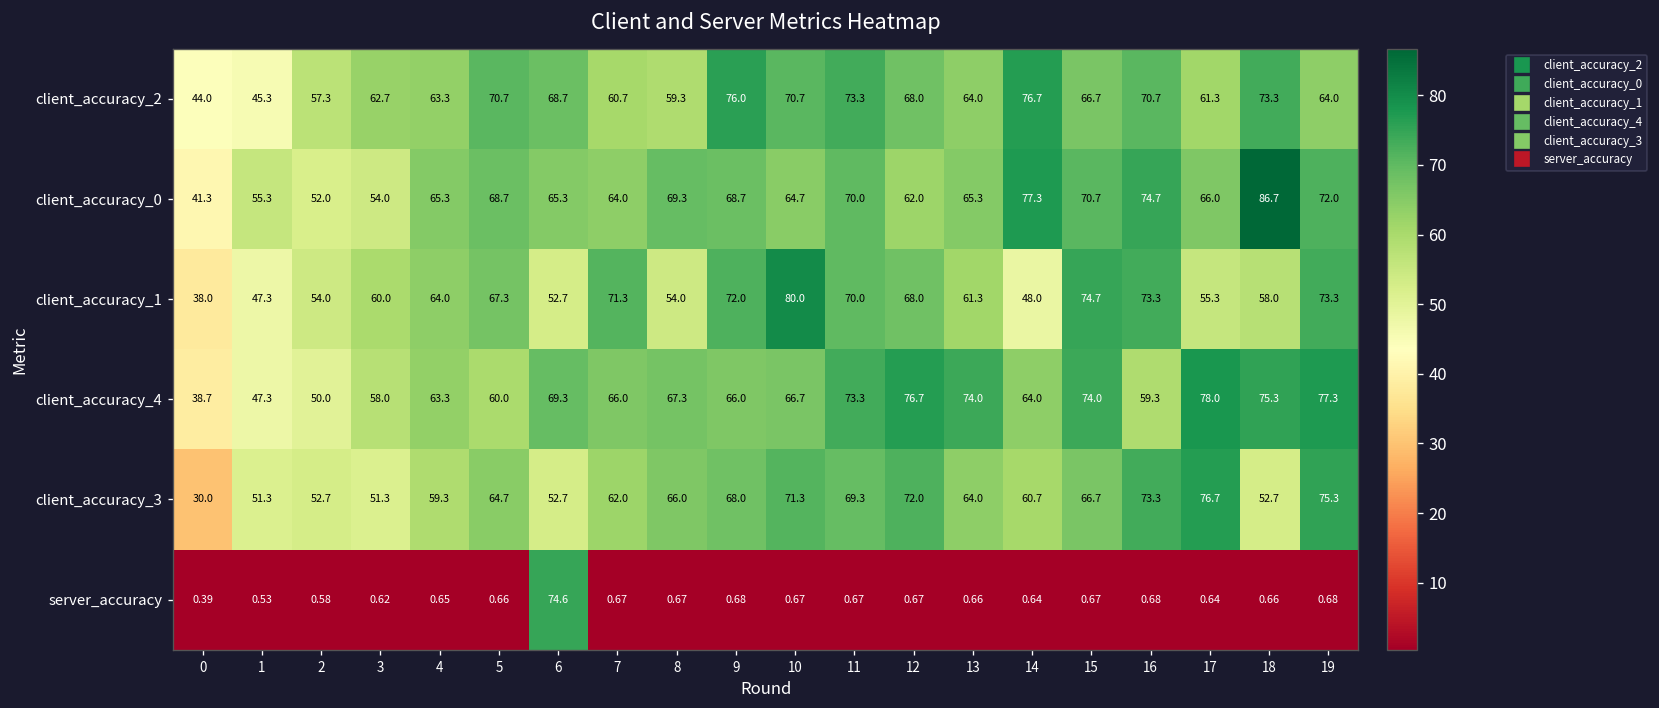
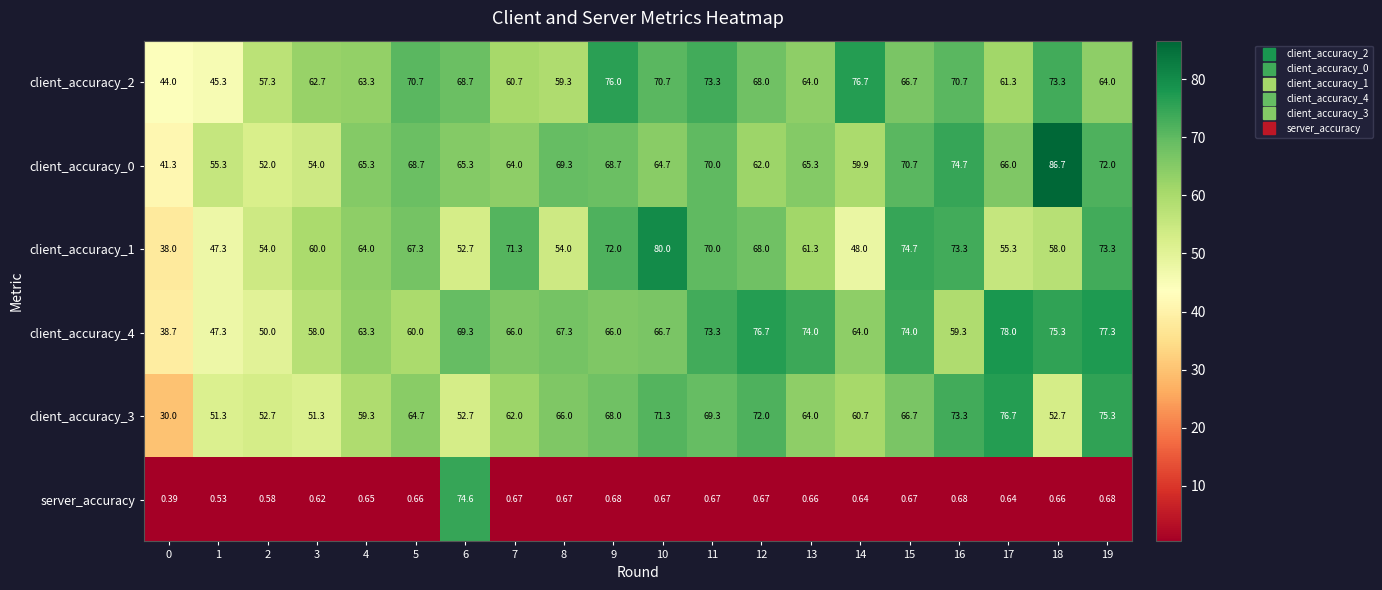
  {
    "client_accuracy_2": {
      "0": 44.0,
      "1": 45.3,
      "2": 57.3,
      "3": 62.7,
      "4": 63.3,
      "5": 70.7,
      "6": 68.7,
      "7": 60.7,
      "8": 59.3,
      "9": 76.0,
      "10": 70.7,
      "11": 73.3,
      "12": 68.0,
      "13": 64.0,
      "14": 76.7,
      "15": 66.7,
      "16": 70.7,
      "17": 61.3,
      "18": 73.3,
      "19": 64.0
    },
    "client_accuracy_0": {
      "0": 41.3,
      "1": 55.3,
      "2": 52.0,
      "3": 54.0,
      "4": 65.3,
      "5": 68.7,
      "6": 65.3,
      "7": 64.0,
      "8": 69.3,
      "9": 68.7,
      "10": 64.7,
      "11": 70.0,
      "12": 62.0,
      "13": 65.3,
-     "14": 77.3,
+     "14": 59.9,
      "15": 70.7,
      "16": 74.7,
      "17": 66.0,
      "18": 86.7,
      "19": 72.0
    },
    "client_accuracy_1": {
      "0": 38.0,
      "1": 47.3,
      "2": 54.0,
      "3": 60.0,
      "4": 64.0,
      "5": 67.3,
      "6": 52.7,
      "7": 71.3,
      "8": 54.0,
      "9": 72.0,
      "10": 80.0,
      "11": 70.0,
      "12": 68.0,
      "13": 61.3,
      "14": 48.0,
      "15": 74.7,
      "16": 73.3,
      "17": 55.3,
      "18": 58.0,
      "19": 73.3
    },
    "client_accuracy_4": {
      "0": 38.7,
      "1": 47.3,
      "2": 50.0,
      "3": 58.0,
      "4": 63.3,
      "5": 60.0,
      "6": 69.3,
      "7": 66.0,
      "8": 67.3,
      "9": 66.0,
      "10": 66.7,
      "11": 73.3,
      "12": 76.7,
      "13": 74.0,
      "14": 64.0,
      "15": 74.0,
      "16": 59.3,
      "17": 78.0,
      "18": 75.3,
      "19": 77.3
    },
    "client_accuracy_3": {
      "0": 30.0,
      "1": 51.3,
      "2": 52.7,
      "3": 51.3,
      "4": 59.3,
      "5": 64.7,
      "6": 52.7,
      "7": 62.0,
      "8": 66.0,
      "9": 68.0,
      "10": 71.3,
      "11": 69.3,
      "12": 72.0,
      "13": 64.0,
      "14": 60.7,
      "15": 66.7,
      "16": 73.3,
      "17": 76.7,
      "18": 52.7,
      "19": 75.3
    },
    "server_accuracy": {
      "0": 0.39,
      "1": 0.53,
      "2": 0.58,
      "3": 0.62,
      "4": 0.65,
      "5": 0.66,
      "6": 74.6,
      "7": 0.67,
      "8": 0.67,
      "9": 0.68,
      "10": 0.67,
      "11": 0.67,
      "12": 0.67,
      "13": 0.66,
      "14": 0.64,
      "15": 0.67,
      "16": 0.68,
      "17": 0.64,
      "18": 0.66,
      "19": 0.68
    }
  }
